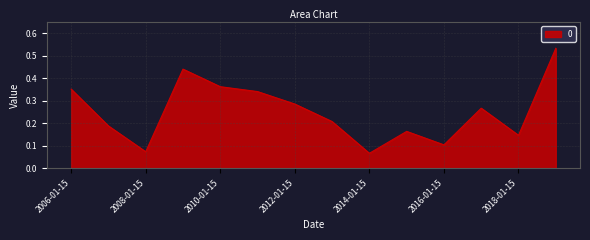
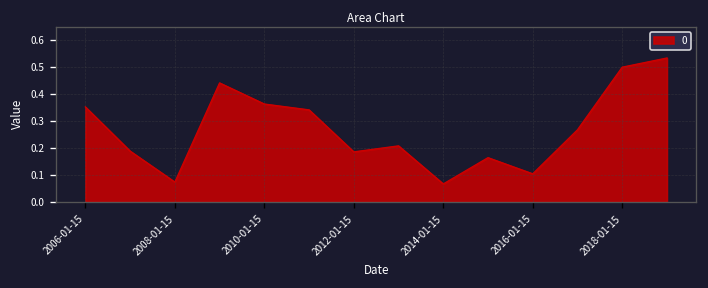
  {
    "2006-01-15": 0.35,
    "2008-01-15": 0.07,
    "2010-01-15": 0.36,
-   "2012-01-15": 0.29,
+   "2012-01-15": 0.19,
    "2014-01-15": 0.07,
    "2016-01-15": 0.10,
-   "2018-01-15": 0.15
+   "2018-01-15": 0.50
  }
